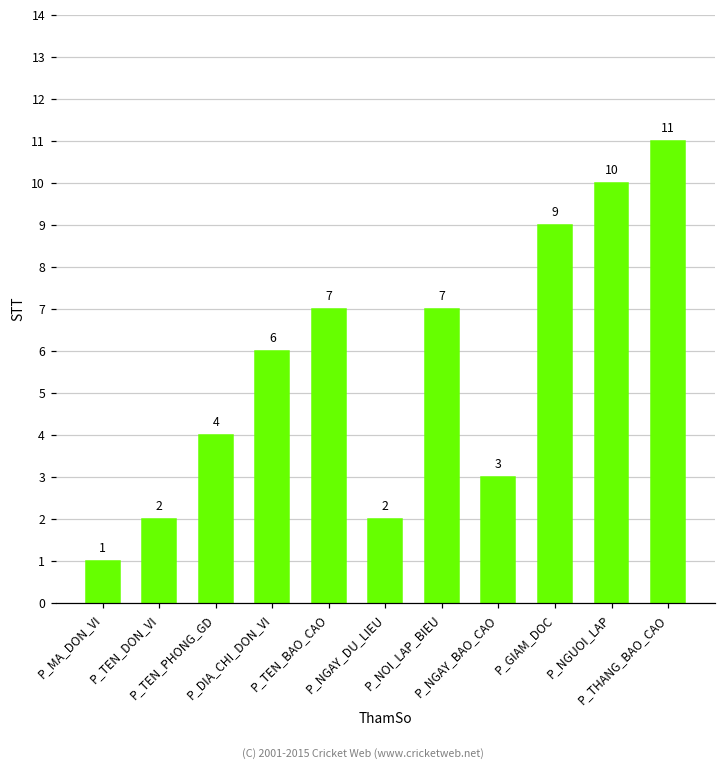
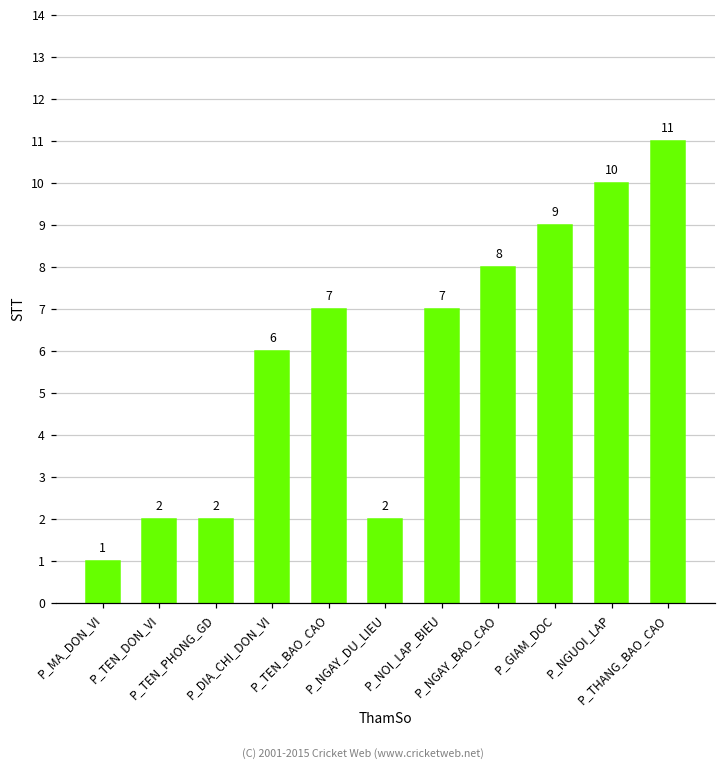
  {
    "P_MA_DON_VI": 1,
    "P_TEN_DON_VI": 2,
-   "P_TEN_PHONG_GD": 4,
+   "P_TEN_PHONG_GD": 2,
    "P_DIA_CHI_DON_VI": 6,
    "P_TEN_BAO_CAO": 7,
    "P_NGAY_DU_LIEU": 2,
    "P_NOI_LAP_BIEU": 7,
-   "P_NGAY_BAO_CAO": 3,
+   "P_NGAY_BAO_CAO": 8,
    "P_GIAM_DOC": 9,
    "P_NGUOI_LAP": 10,
    "P_THANG_BAO_CAO": 11
  }
